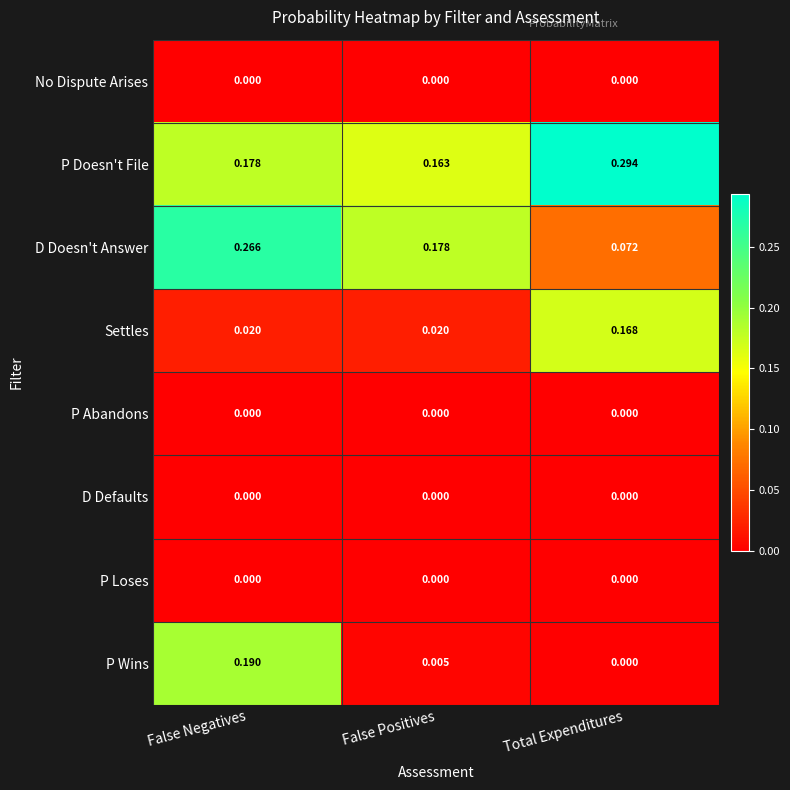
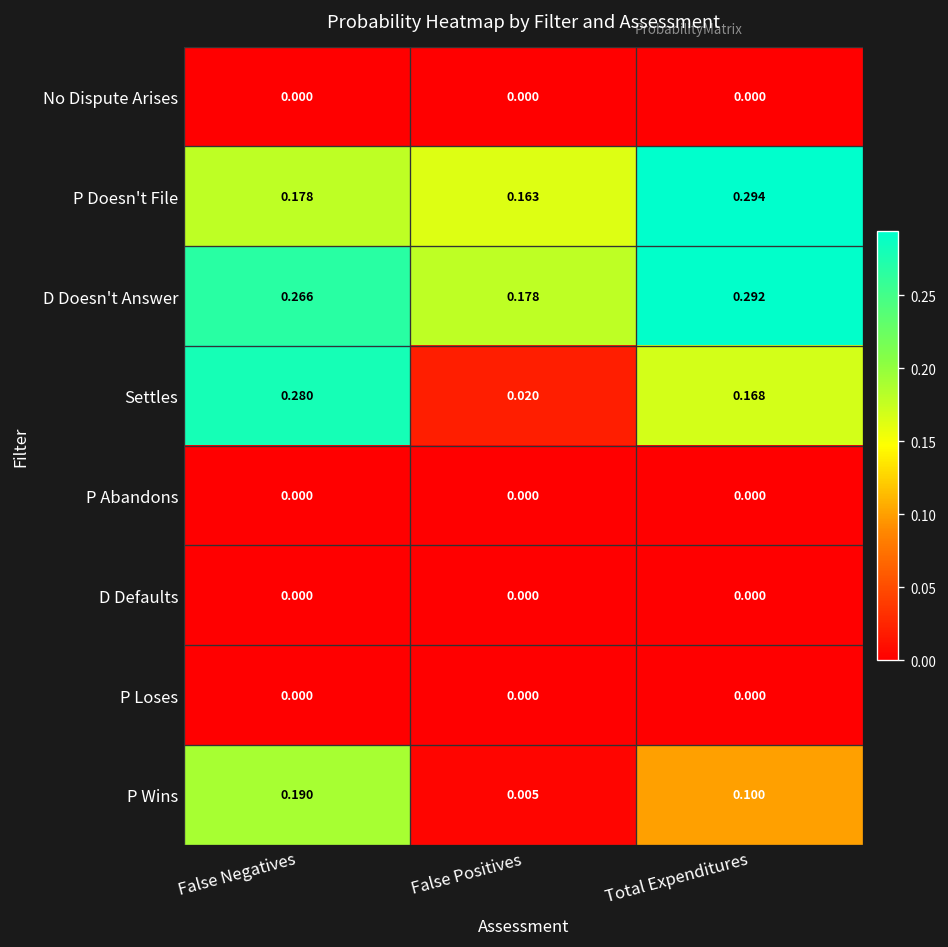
  {
    "No Dispute Arises": {
      "False Negatives": 0.000,
      "False Positives": 0.000,
      "Total Expenditures": 0.000
    },
    "P Doesn't File": {
      "False Negatives": 0.178,
      "False Positives": 0.163,
      "Total Expenditures": 0.294
    },
    "D Doesn't Answer": {
      "False Negatives": 0.266,
      "False Positives": 0.178,
-     "Total Expenditures": 0.072
+     "Total Expenditures": 0.292
    },
    "Settles": {
-     "False Negatives": 0.020,
+     "False Negatives": 0.280,
      "False Positives": 0.020,
      "Total Expenditures": 0.168
    },
    "P Abandons": {
      "False Negatives": 0.000,
      "False Positives": 0.000,
      "Total Expenditures": 0.000
    },
    "D Defaults": {
      "False Negatives": 0.000,
      "False Positives": 0.000,
      "Total Expenditures": 0.000
    },
    "P Loses": {
      "False Negatives": 0.000,
      "False Positives": 0.000,
      "Total Expenditures": 0.000
    },
    "P Wins": {
      "False Negatives": 0.190,
      "False Positives": 0.005,
-     "Total Expenditures": 0.000
+     "Total Expenditures": 0.100
    }
  }
